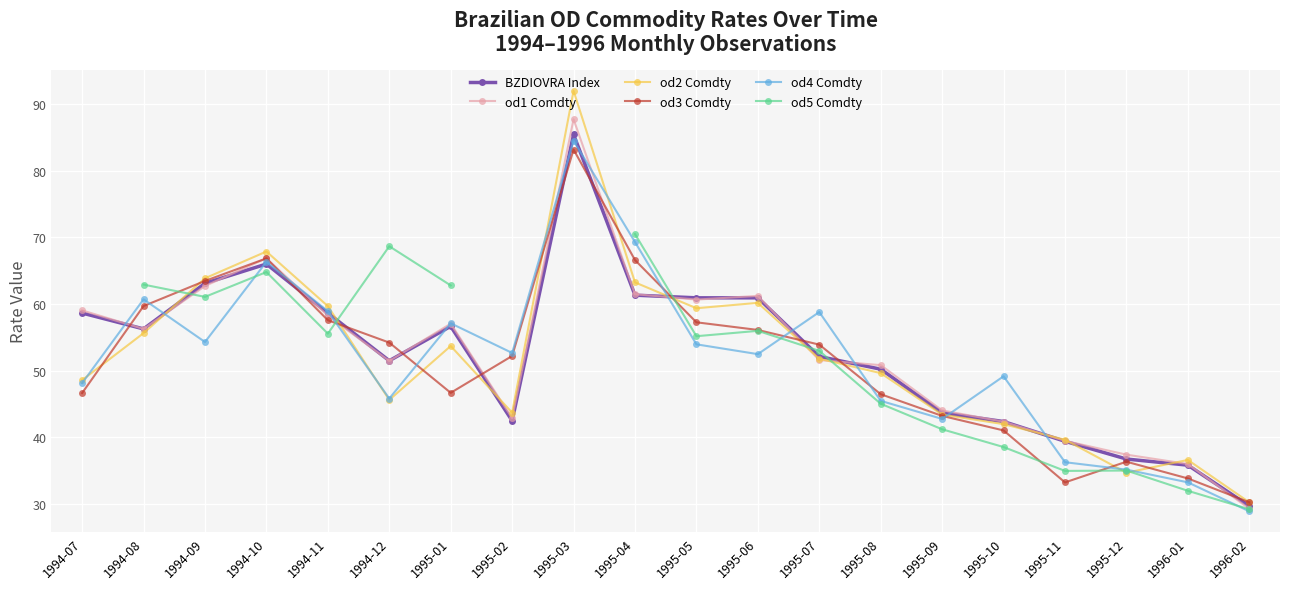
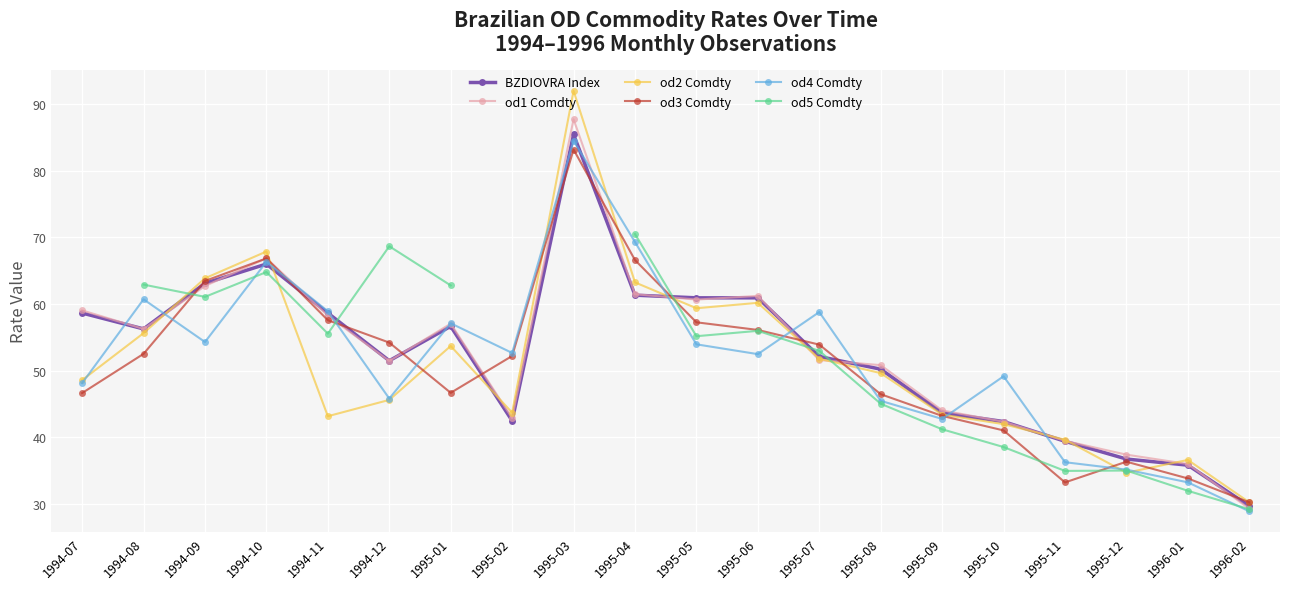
  {
    "BZDIOVRA Index": {
      "1994-07": 59,
      "1995-01": 57,
      "1995-02": 43,
      "1995-03": 85,
      "1995-08": 50,
      "1995-12": 37,
      "1996-02": 30
    },
    "od1 Comdty": {
      "1994-07": 59,
      "1994-09": 63,
      "1994-11": 58,
      "1995-02": 43,
      "1995-03": 88,
      "1995-08": 51,
      "1995-12": 37
    },
    "od2 Comdty": {
      "1994-07": 49,
      "1994-08": 56,
      "1994-09": 64,
      "1994-10": 68,
-     "1994-11": 60,
+     "1994-11": 43,
      "1995-01": 54,
      "1995-02": 44,
      "1995-03": 92,
      "1995-04": 63,
      "1995-05": 59,
      "1995-06": 60,
      "1995-08": 50,
      "1996-01": 37
    },
    "od3 Comdty": {
      "1994-07": 47,
-     "1994-08": 60,
+     "1994-08": 53,
      "1994-11": 58,
      "1994-12": 54,
      "1995-01": 47,
      "1995-02": 52,
      "1995-03": 83,
      "1995-04": 67,
      "1995-05": 57,
      "1995-07": 54,
      "1995-08": 46,
      "1995-10": 41,
      "1995-11": 33,
      "1995-12": 36,
      "1996-01": 34
    },
    "od4 Comdty": {
      "1994-07": 48,
      "1994-08": 61,
      "1994-09": 54,
      "1995-02": 53,
      "1995-03": 85,
      "1995-04": 69,
      "1995-05": 54,
      "1995-06": 52,
      "1995-07": 59,
      "1995-08": 45,
      "1995-09": 43,
      "1995-10": 49,
      "1995-11": 36,
      "1996-01": 33
    },
    "od5 Comdty": {
      "1994-08": 63,
      "1994-09": 61,
      "1994-10": 65,
      "1994-11": 56,
      "1994-12": 69,
      "1995-01": 63,
      "1995-04": 71,
      "1995-05": 55,
      "1995-07": 53,
      "1995-08": 45,
      "1995-09": 41,
      "1995-10": 39,
      "1995-11": 35,
      "1996-01": 32
    }
  }
